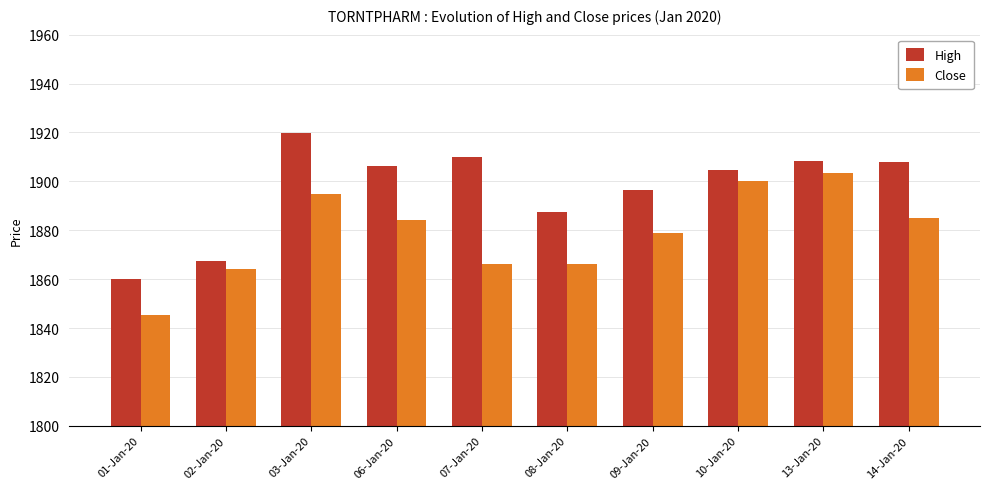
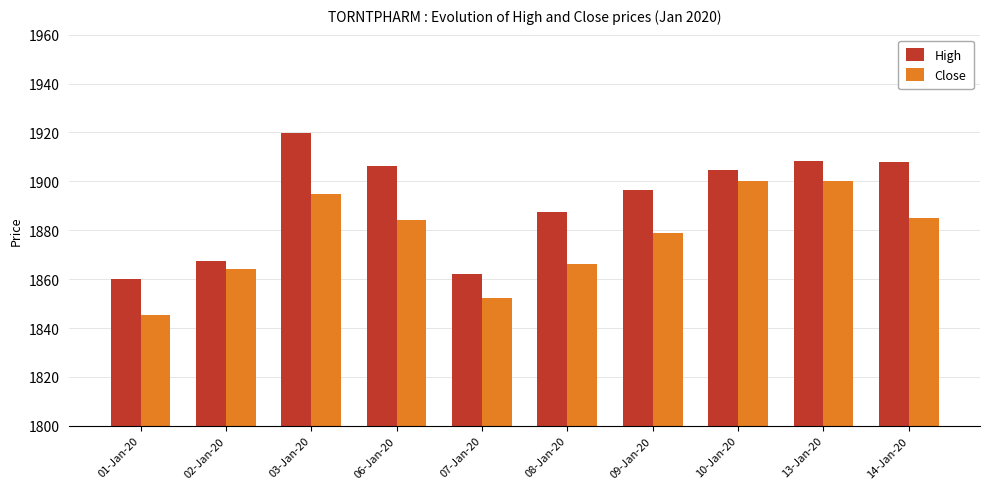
  {
    "High": {
      "01-Jan-20": 1860,
      "02-Jan-20": 1868,
      "03-Jan-20": 1920,
      "06-Jan-20": 1906,
-     "07-Jan-20": 1910,
+     "07-Jan-20": 1862,
      "08-Jan-20": 1888,
      "09-Jan-20": 1896,
      "10-Jan-20": 1905,
      "13-Jan-20": 1909,
      "14-Jan-20": 1908
    },
    "Close": {
      "01-Jan-20": 1845,
      "02-Jan-20": 1864,
      "03-Jan-20": 1895,
      "06-Jan-20": 1884,
-     "07-Jan-20": 1866,
+     "07-Jan-20": 1852,
      "08-Jan-20": 1866,
      "09-Jan-20": 1879,
      "10-Jan-20": 1900,
-     "13-Jan-20": 1903,
+     "13-Jan-20": 1900,
      "14-Jan-20": 1885
    }
  }
